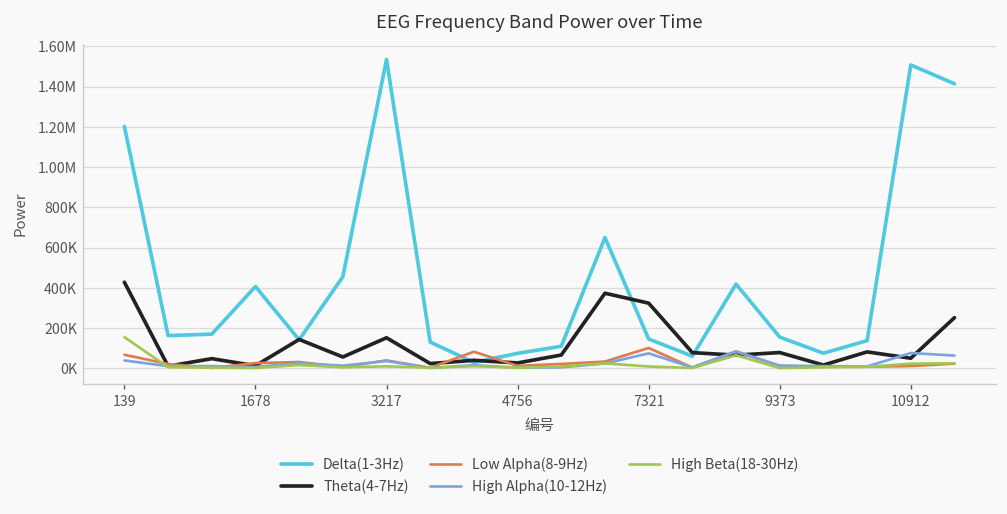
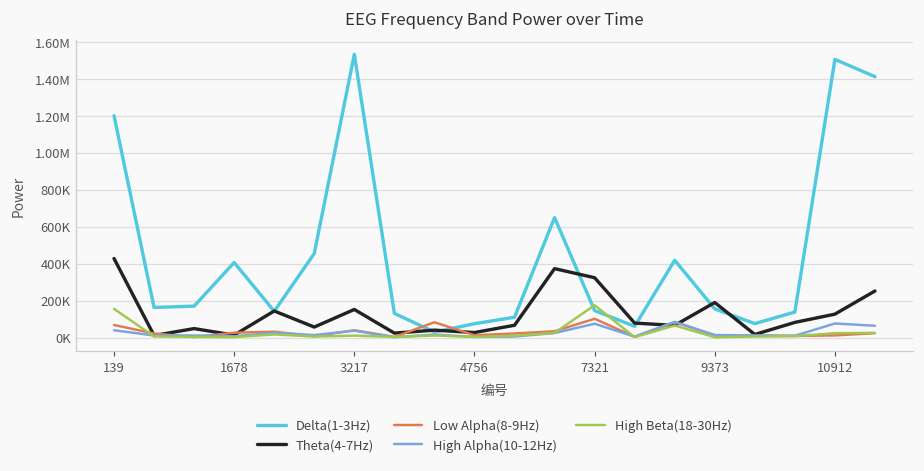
  {
    "Theta(4-7Hz)": {
      "139": 430000,
      "3217": 150000,
      "7321": 320000,
-     "9373": 80000,
-     "10912": 50000
+     "9373": 190000,
+     "10912": 130000
    },
    "Low Alpha(8-9Hz)": {
      "139": 70000,
      "7321": 100000
    },
    "High Beta(18-30Hz)": {
      "139": 160000,
      "3217": 10000,
-     "7321": 10000
+     "7321": 180000
    }
  }
